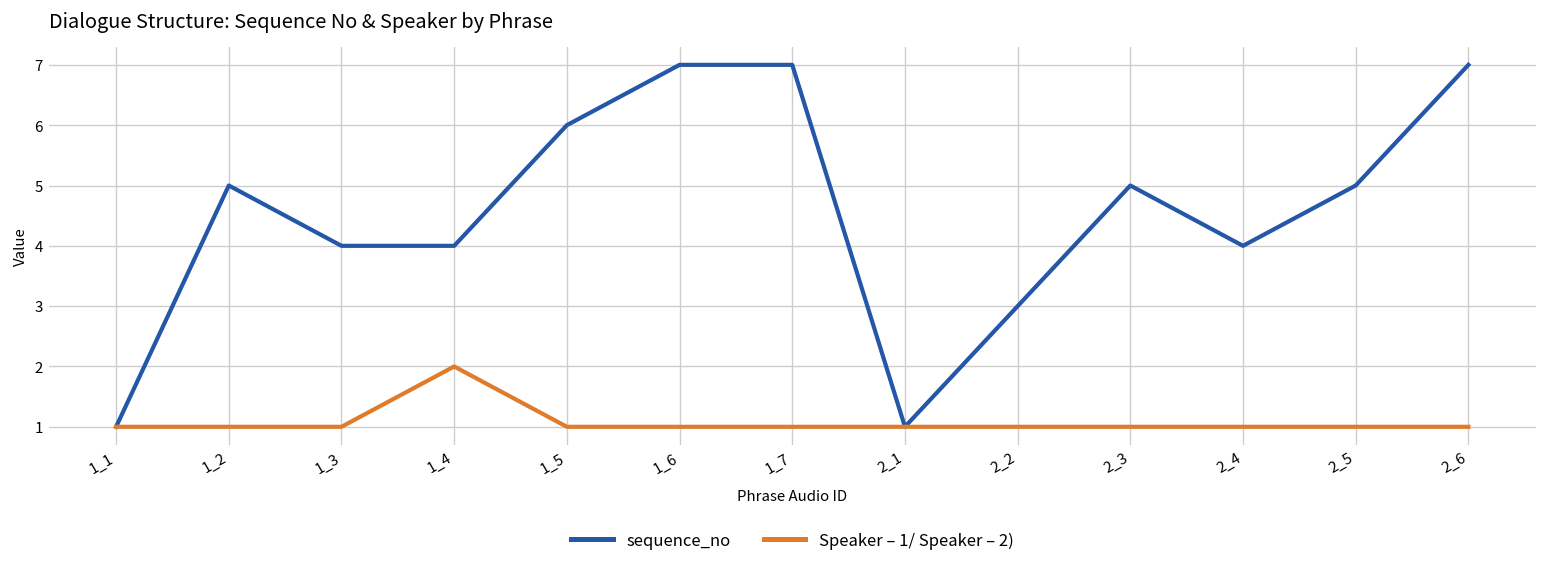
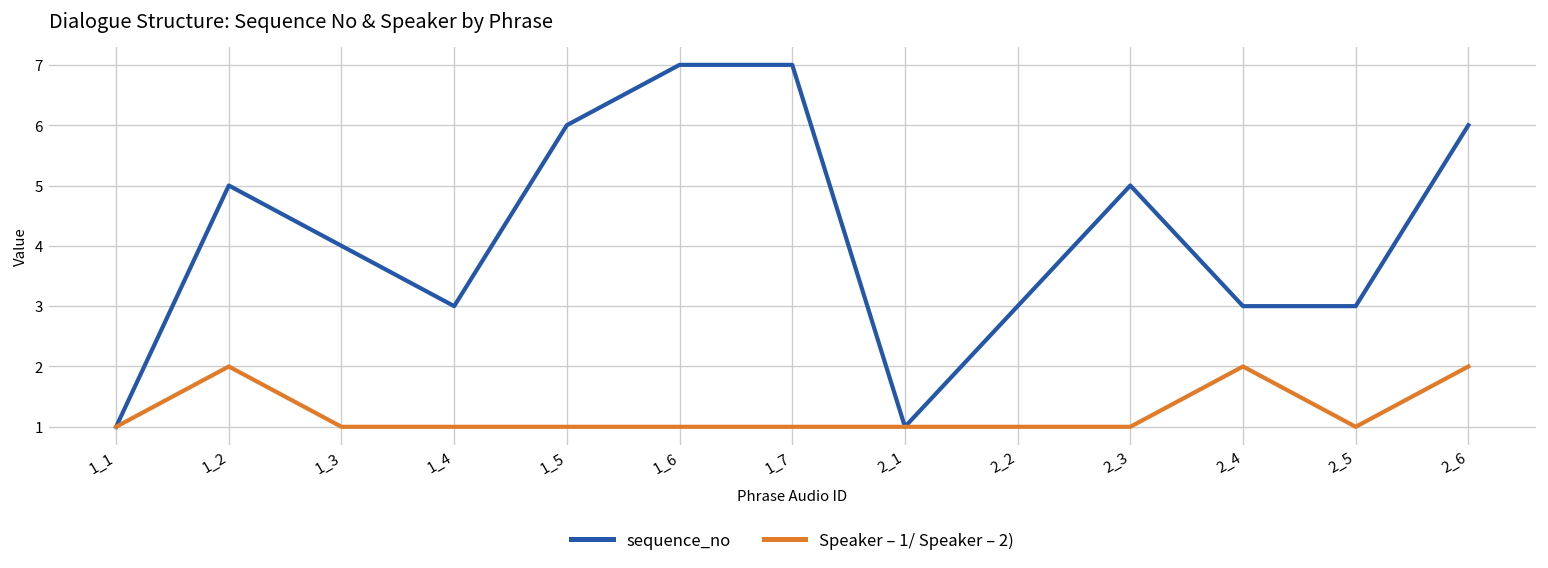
  {
    "sequence_no": {
      "1_2": 5,
      "1_3": 4,
-     "1_4": 4,
+     "1_4": 3,
      "1_5": 6,
      "1_6": 7,
      "1_7": 7,
      "2_2": 3,
      "2_3": 5,
-     "2_4": 4,
-     "2_5": 5,
-     "2_6": 7
+     "2_4": 3,
+     "2_5": 3,
+     "2_6": 6
    },
    "Speaker – 1/ Speaker – 2)": {
-     "1_2": 1,
+     "1_2": 2,
      "1_3": 1,
-     "1_4": 2,
+     "1_4": 1,
      "1_5": 1,
      "1_6": 1,
      "1_7": 1,
      "2_2": 1,
      "2_3": 1,
-     "2_4": 1,
+     "2_4": 2,
      "2_5": 1,
-     "2_6": 1
+     "2_6": 2
    }
  }
